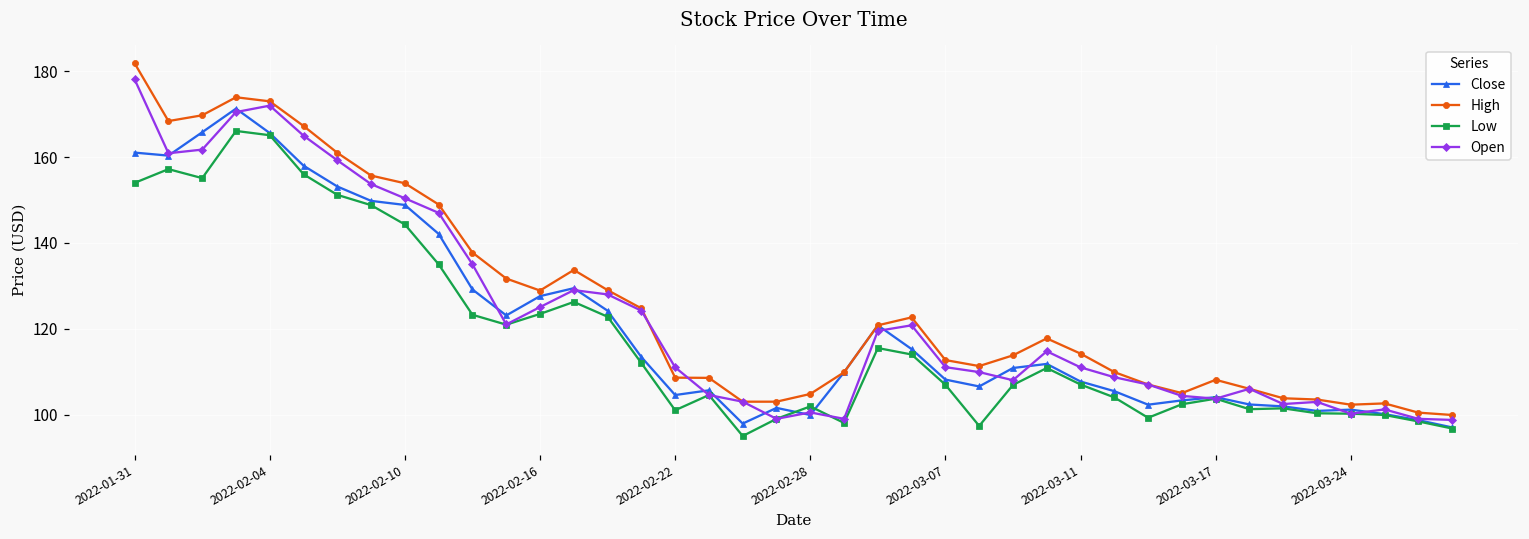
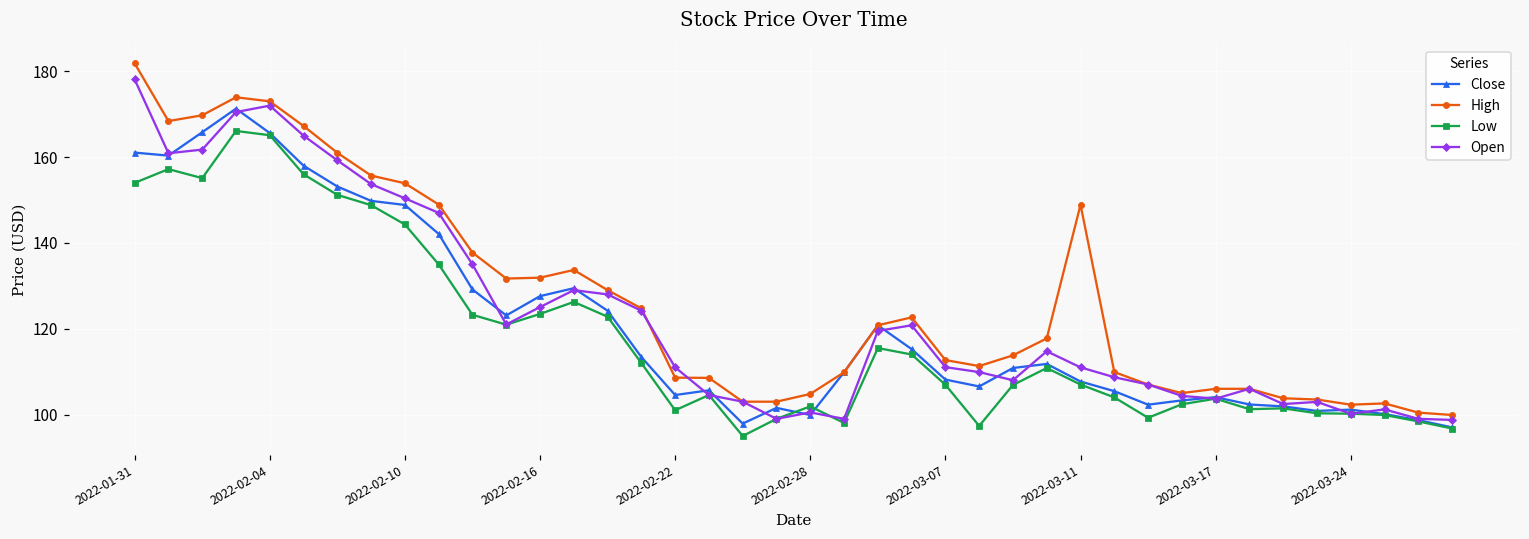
  {
    "Close": {
      "2022-01-31": 161,
      "2022-02-10": 149,
      "2022-02-16": 128,
      "2022-02-22": 105,
      "2022-03-07": 108,
      "2022-03-11": 108,
      "2022-03-24": 101
    },
    "High": {
      "2022-01-31": 182,
      "2022-02-04": 173,
      "2022-02-10": 154,
-     "2022-02-16": 129,
+     "2022-02-16": 132,
      "2022-02-22": 109,
      "2022-02-28": 105,
      "2022-03-07": 113,
-     "2022-03-11": 114,
-     "2022-03-17": 108,
+     "2022-03-11": 149,
+     "2022-03-17": 106,
      "2022-03-24": 102
    },
    "Low": {
      "2022-01-31": 154,
      "2022-02-10": 144,
      "2022-02-16": 123,
      "2022-02-22": 101,
      "2022-02-28": 102,
      "2022-03-07": 107,
      "2022-03-11": 107
    },
    "Open": {
      "2022-01-31": 178,
      "2022-02-04": 172,
      "2022-02-10": 150,
      "2022-02-16": 125,
      "2022-02-22": 111,
      "2022-03-07": 111,
      "2022-03-11": 111
    }
  }
